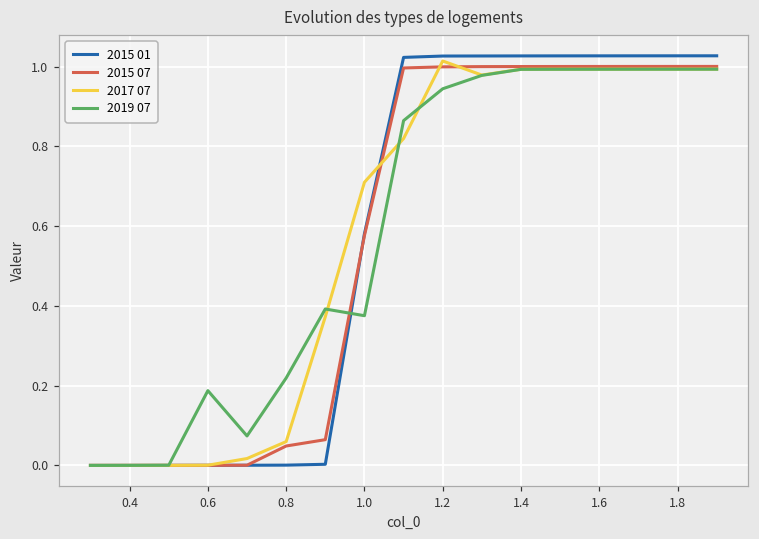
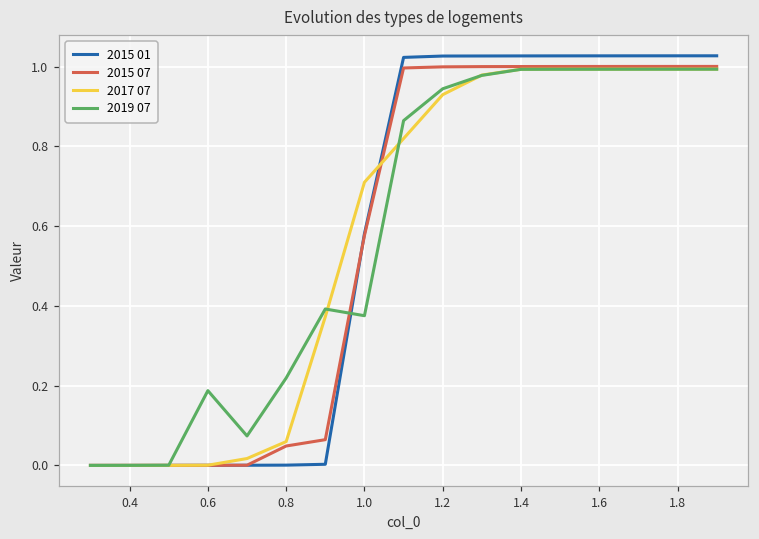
  {
    "2015 01": {
      "0.8": 0.00,
      "1.2": 1.03,
      "1.4": 1.03,
      "1.6": 1.03,
      "1.8": 1.03
    },
    "2015 07": {
      "0.8": 0.05,
      "1.2": 1.00
    },
    "2017 07": {
      "0.8": 0.06,
      "1.0": 0.71,
-     "1.2": 1.01
+     "1.2": 0.93
    },
    "2019 07": {
      "0.6": 0.19,
      "0.8": 0.22,
      "1.0": 0.38,
      "1.2": 0.94
    }
  }
